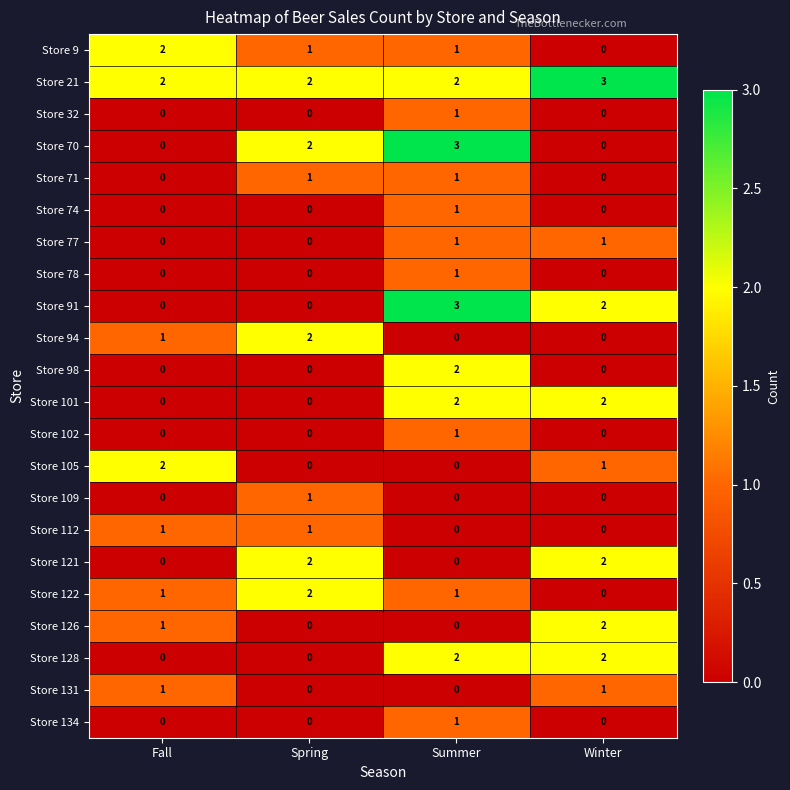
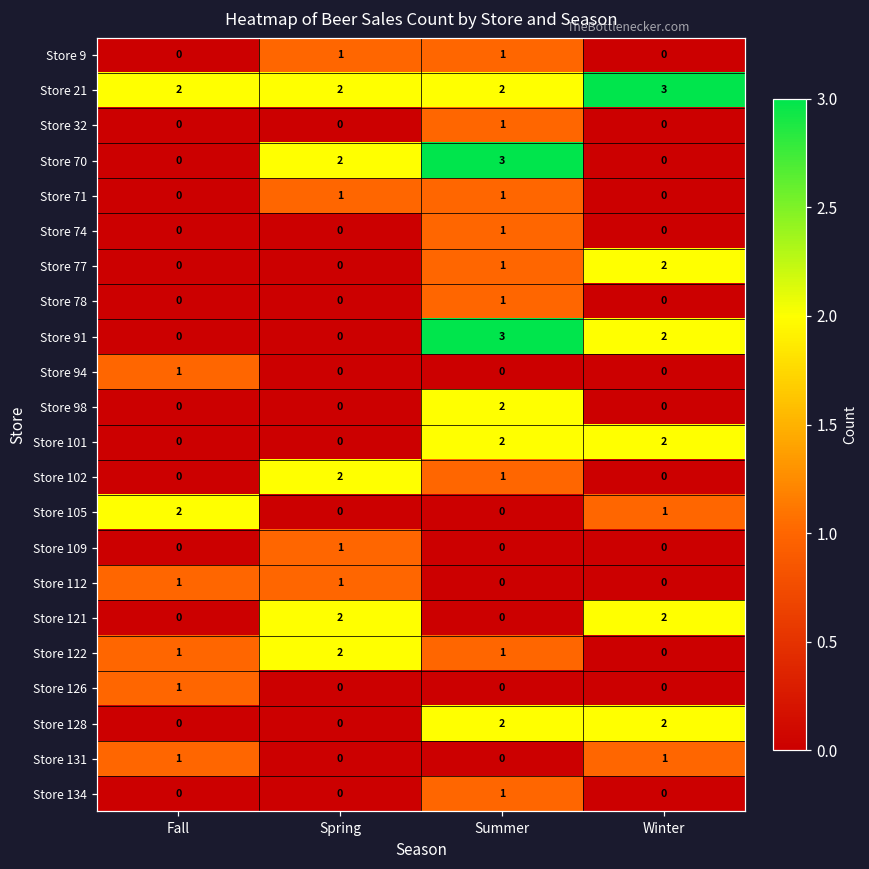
  {
    "Store 9": {
-     "Fall": 2,
+     "Fall": 0,
      "Spring": 1,
      "Summer": 1,
      "Winter": 0
    },
    "Store 21": {
      "Fall": 2,
      "Spring": 2,
      "Summer": 2,
      "Winter": 3
    },
    "Store 32": {
      "Fall": 0,
      "Spring": 0,
      "Summer": 1,
      "Winter": 0
    },
    "Store 70": {
      "Fall": 0,
      "Spring": 2,
      "Summer": 3,
      "Winter": 0
    },
    "Store 71": {
      "Fall": 0,
      "Spring": 1,
      "Summer": 1,
      "Winter": 0
    },
    "Store 74": {
      "Fall": 0,
      "Spring": 0,
      "Summer": 1,
      "Winter": 0
    },
    "Store 77": {
      "Fall": 0,
      "Spring": 0,
      "Summer": 1,
-     "Winter": 1
+     "Winter": 2
    },
    "Store 78": {
      "Fall": 0,
      "Spring": 0,
      "Summer": 1,
      "Winter": 0
    },
    "Store 91": {
      "Fall": 0,
      "Spring": 0,
      "Summer": 3,
      "Winter": 2
    },
    "Store 94": {
      "Fall": 1,
-     "Spring": 2,
+     "Spring": 0,
      "Summer": 0,
      "Winter": 0
    },
    "Store 98": {
      "Fall": 0,
      "Spring": 0,
      "Summer": 2,
      "Winter": 0
    },
    "Store 101": {
      "Fall": 0,
      "Spring": 0,
      "Summer": 2,
      "Winter": 2
    },
    "Store 102": {
      "Fall": 0,
-     "Spring": 0,
+     "Spring": 2,
      "Summer": 1,
      "Winter": 0
    },
    "Store 105": {
      "Fall": 2,
      "Spring": 0,
      "Summer": 0,
      "Winter": 1
    },
    "Store 109": {
      "Fall": 0,
      "Spring": 1,
      "Summer": 0,
      "Winter": 0
    },
    "Store 112": {
      "Fall": 1,
      "Spring": 1,
      "Summer": 0,
      "Winter": 0
    },
    "Store 121": {
      "Fall": 0,
      "Spring": 2,
      "Summer": 0,
      "Winter": 2
    },
    "Store 122": {
      "Fall": 1,
      "Spring": 2,
      "Summer": 1,
      "Winter": 0
    },
    "Store 126": {
      "Fall": 1,
      "Spring": 0,
      "Summer": 0,
-     "Winter": 2
+     "Winter": 0
    },
    "Store 128": {
      "Fall": 0,
      "Spring": 0,
      "Summer": 2,
      "Winter": 2
    },
    "Store 131": {
      "Fall": 1,
      "Spring": 0,
      "Summer": 0,
      "Winter": 1
    },
    "Store 134": {
      "Fall": 0,
      "Spring": 0,
      "Summer": 1,
      "Winter": 0
    }
  }
